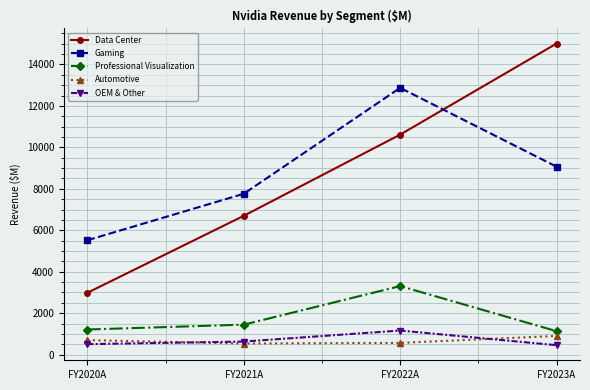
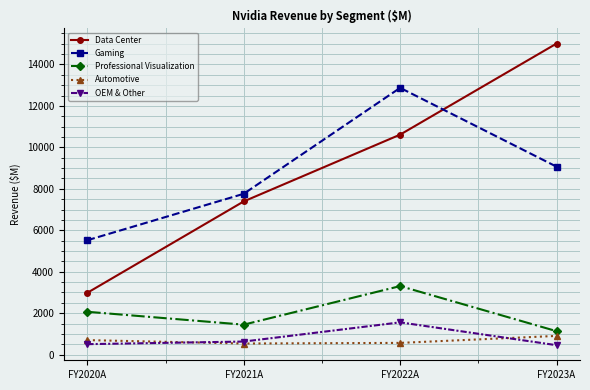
  {
    "Data Center": {
      "FY2020A": 3000,
-     "FY2021A": 6700,
+     "FY2021A": 7400,
      "FY2022A": 10600,
      "FY2023A": 15000
    },
    "Gaming": {
      "FY2020A": 5500,
      "FY2021A": 7800,
      "FY2022A": 12900,
      "FY2023A": 9100
    },
    "Professional Visualization": {
-     "FY2020A": 1200,
+     "FY2020A": 2100,
      "FY2021A": 1400,
      "FY2022A": 3300,
      "FY2023A": 1100
    },
    "Automotive": {
      "FY2020A": 700,
      "FY2022A": 600,
      "FY2023A": 900
    },
    "OEM & Other": {
      "FY2020A": 500,
-     "FY2022A": 1200,
+     "FY2022A": 1600,
      "FY2023A": 500
    }
  }
